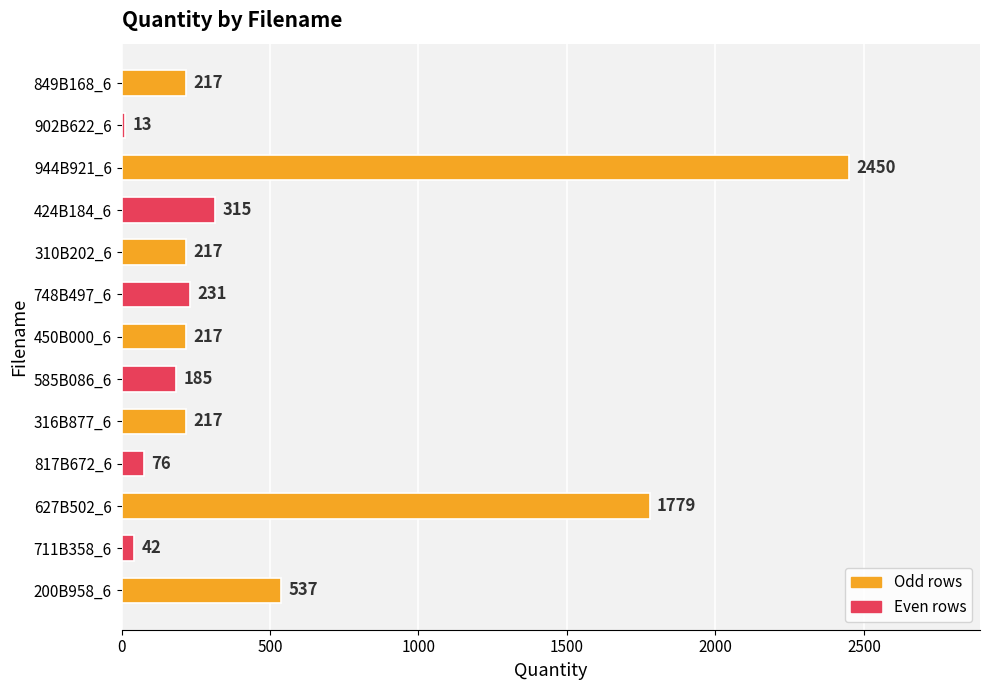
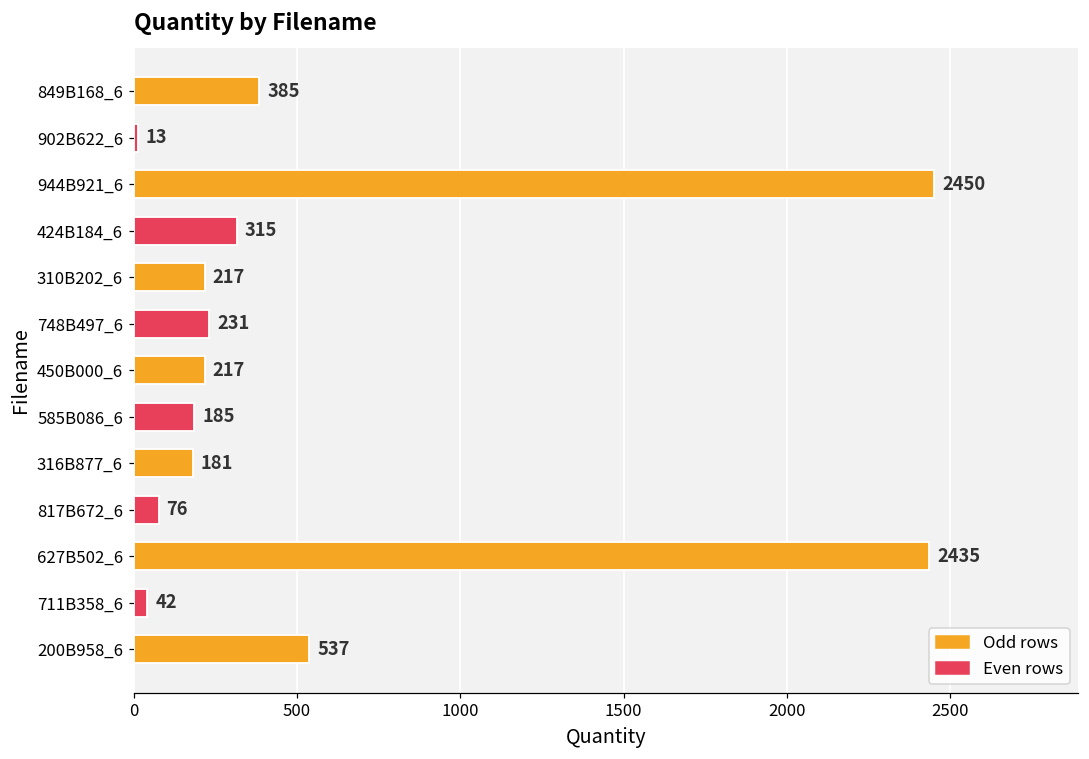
  {
-   "849B168_6": 217,
+   "849B168_6": 385,
    "902B622_6": 13,
    "944B921_6": 2450,
    "424B184_6": 315,
    "310B202_6": 217,
    "748B497_6": 231,
    "450B000_6": 217,
    "585B086_6": 185,
-   "316B877_6": 217,
+   "316B877_6": 181,
    "817B672_6": 76,
-   "627B502_6": 1779,
+   "627B502_6": 2435,
    "711B358_6": 42,
    "200B958_6": 537
  }
